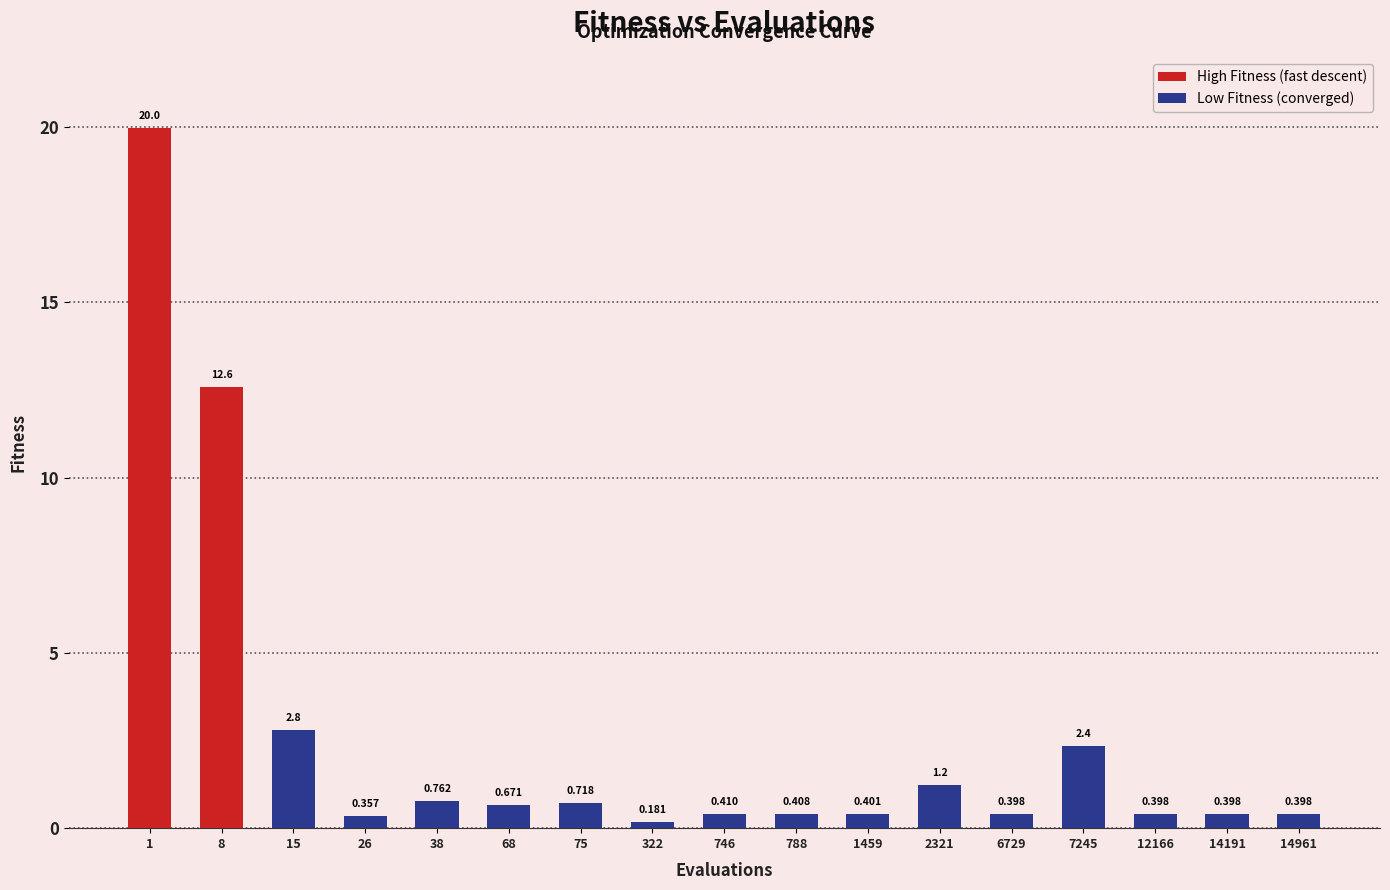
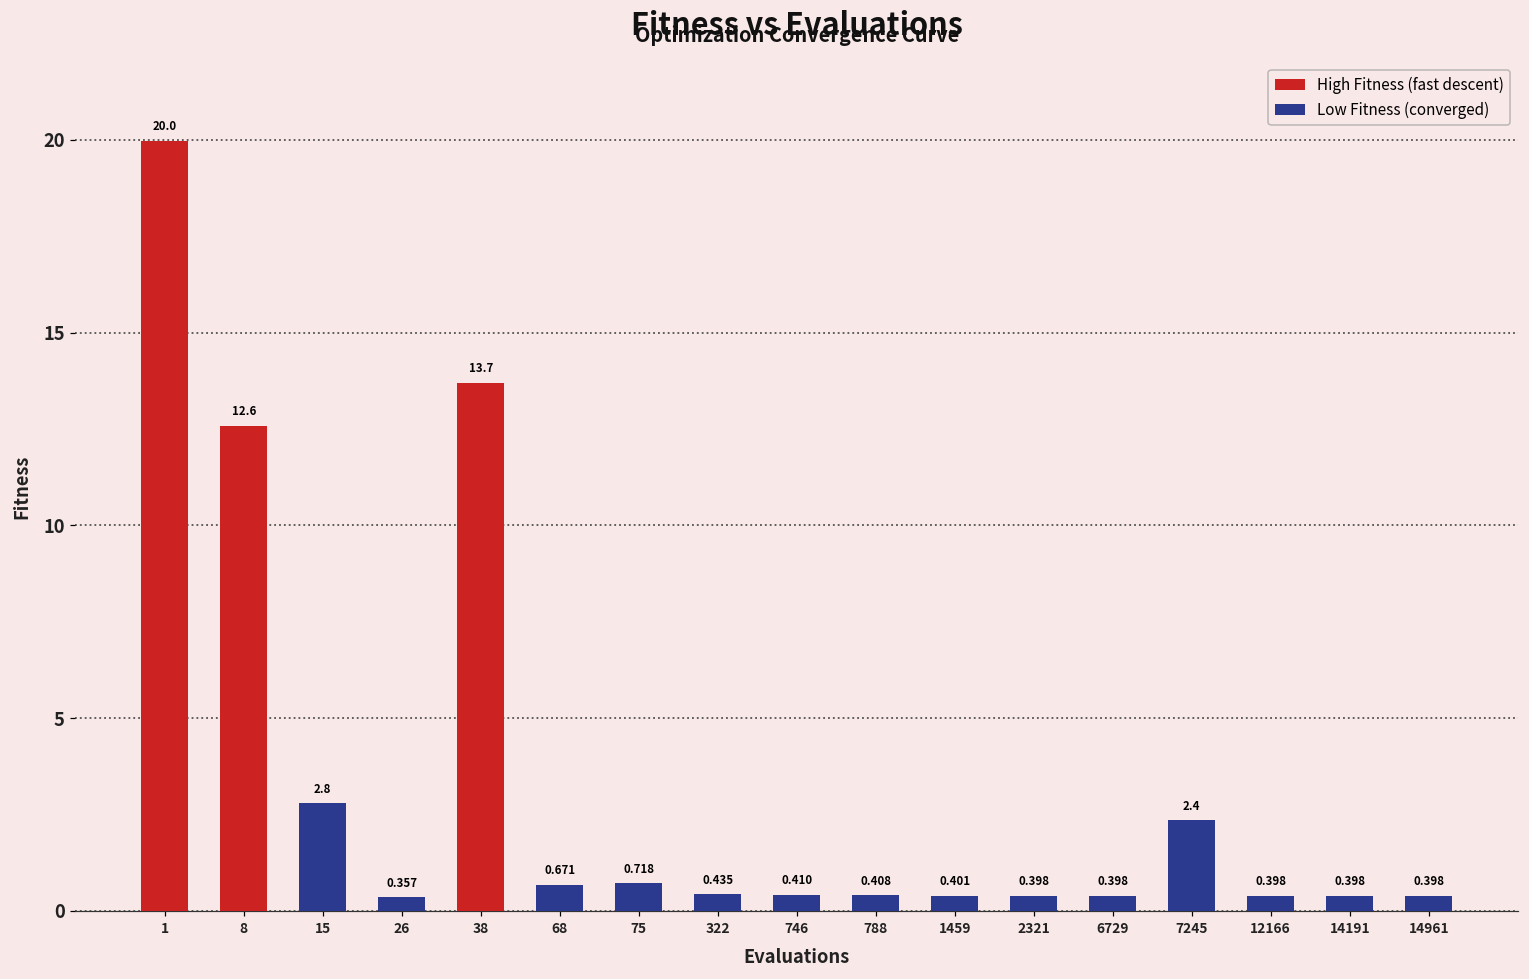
  {
    "1": 20.0,
    "8": 12.6,
    "15": 2.8,
    "26": 0.357,
-   "38": 0.762,
+   "38": 13.7,
    "68": 0.671,
    "75": 0.718,
-   "322": 0.181,
+   "322": 0.435,
    "746": 0.410,
    "788": 0.408,
    "1459": 0.401,
-   "2321": 1.2,
+   "2321": 0.398,
    "6729": 0.398,
    "7245": 2.4,
    "12166": 0.398,
    "14191": 0.398,
    "14961": 0.398
  }
